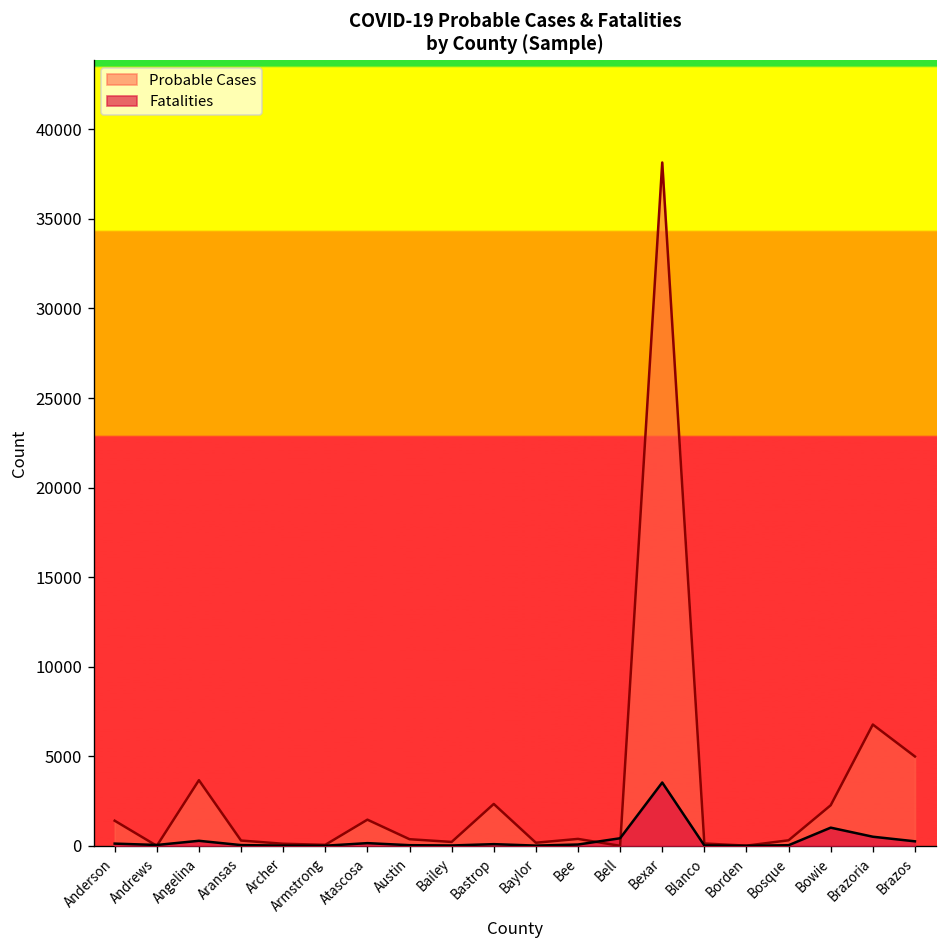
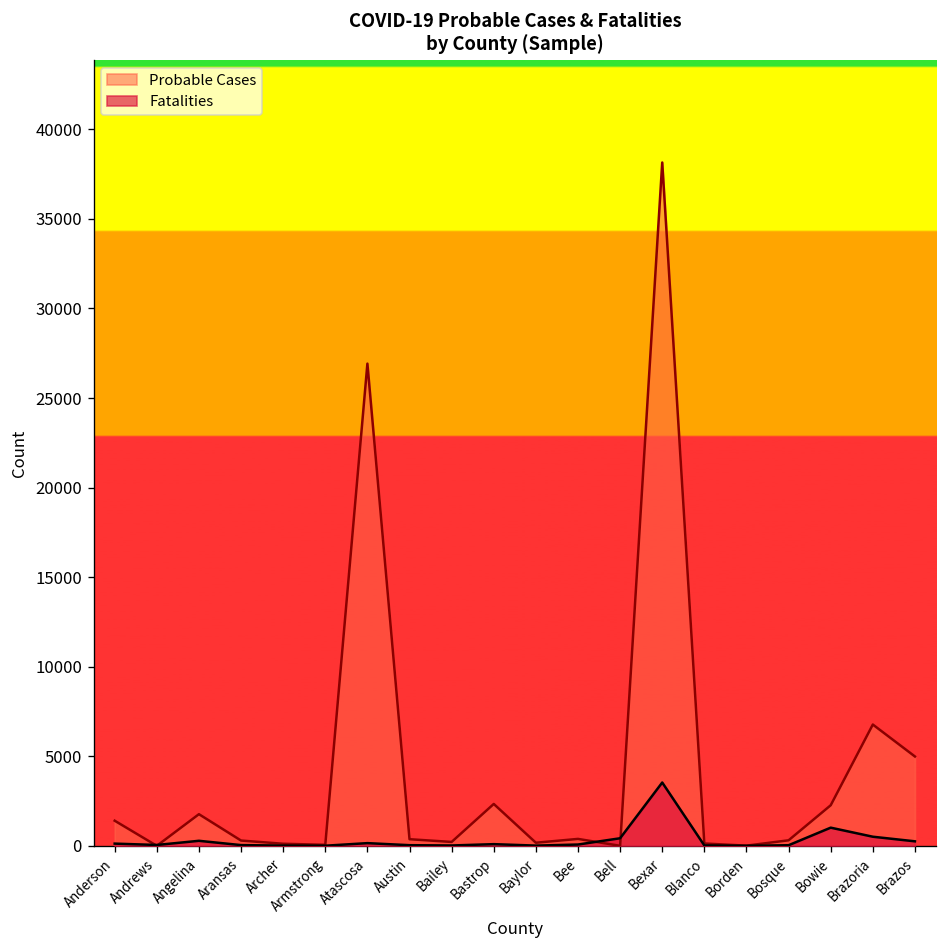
  {
    "Probable Cases": {
      "Anderson": 1400,
-     "Angelina": 3700,
+     "Angelina": 1800,
      "Aransas": 300,
-     "Atascosa": 1500,
+     "Atascosa": 26900,
      "Austin": 400,
      "Bailey": 200,
      "Bastrop": 2300,
      "Bee": 400,
      "Bell": 0,
      "Bexar": 38200,
      "Bosque": 300,
      "Bowie": 2300,
      "Brazoria": 6800,
      "Brazos": 5000
    },
    "Fatalities": {
      "Anderson": 100,
      "Angelina": 300,
      "Aransas": 0,
      "Atascosa": 200,
      "Austin": 0,
      "Bailey": 0,
      "Bastrop": 100,
      "Bee": 100,
      "Bell": 400,
      "Bexar": 3500,
      "Bosque": 0,
      "Bowie": 1000,
      "Brazoria": 500,
      "Brazos": 300
    }
  }
